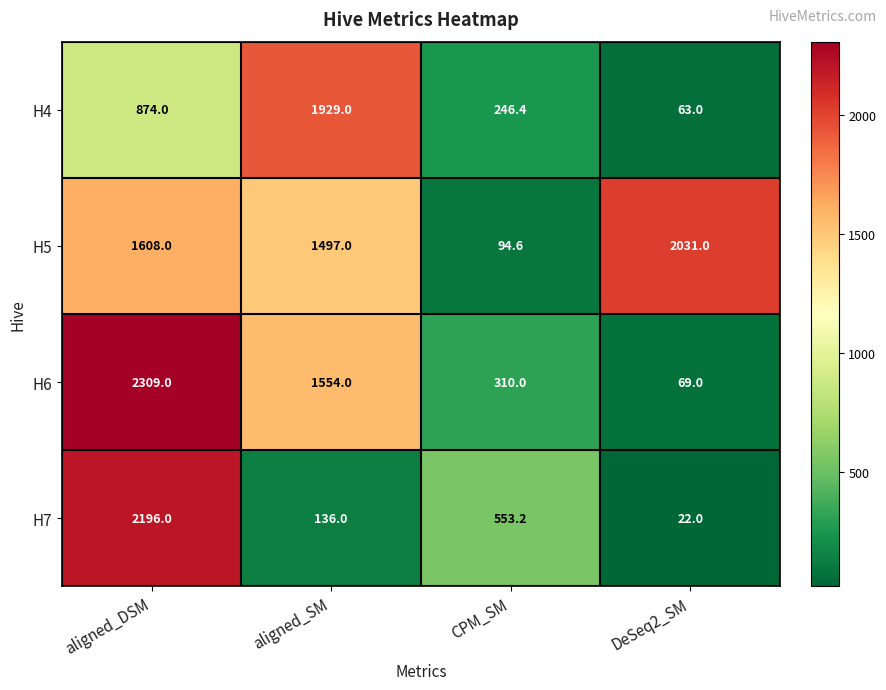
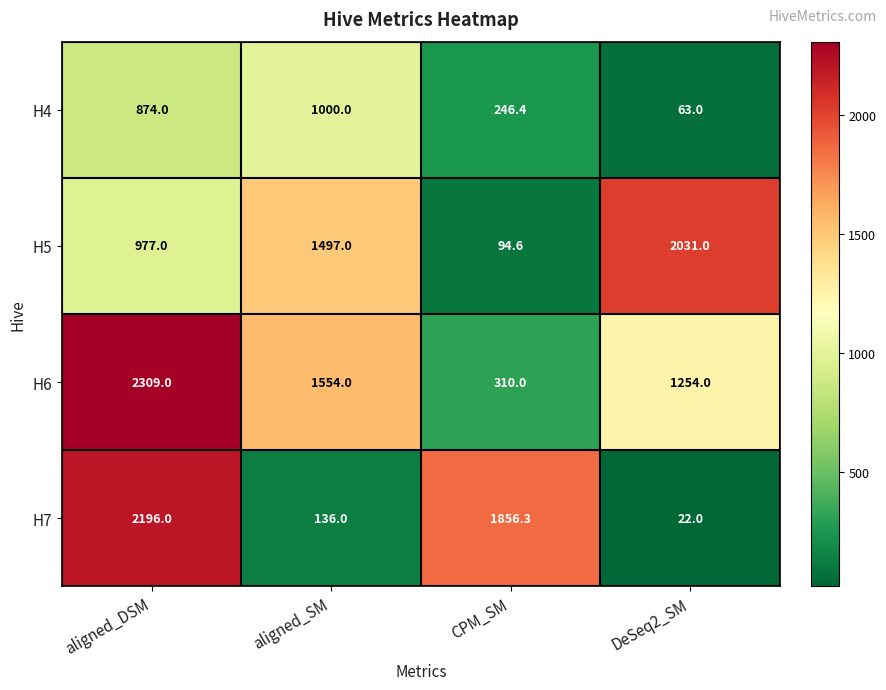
  {
    "H4": {
      "aligned_DSM": 874.0,
-     "aligned_SM": 1929.0,
+     "aligned_SM": 1000.0,
      "CPM_SM": 246.4,
      "DeSeq2_SM": 63.0
    },
    "H5": {
-     "aligned_DSM": 1608.0,
+     "aligned_DSM": 977.0,
      "aligned_SM": 1497.0,
      "CPM_SM": 94.6,
      "DeSeq2_SM": 2031.0
    },
    "H6": {
      "aligned_DSM": 2309.0,
      "aligned_SM": 1554.0,
      "CPM_SM": 310.0,
-     "DeSeq2_SM": 69.0
+     "DeSeq2_SM": 1254.0
    },
    "H7": {
      "aligned_DSM": 2196.0,
      "aligned_SM": 136.0,
-     "CPM_SM": 553.2,
+     "CPM_SM": 1856.3,
      "DeSeq2_SM": 22.0
    }
  }
